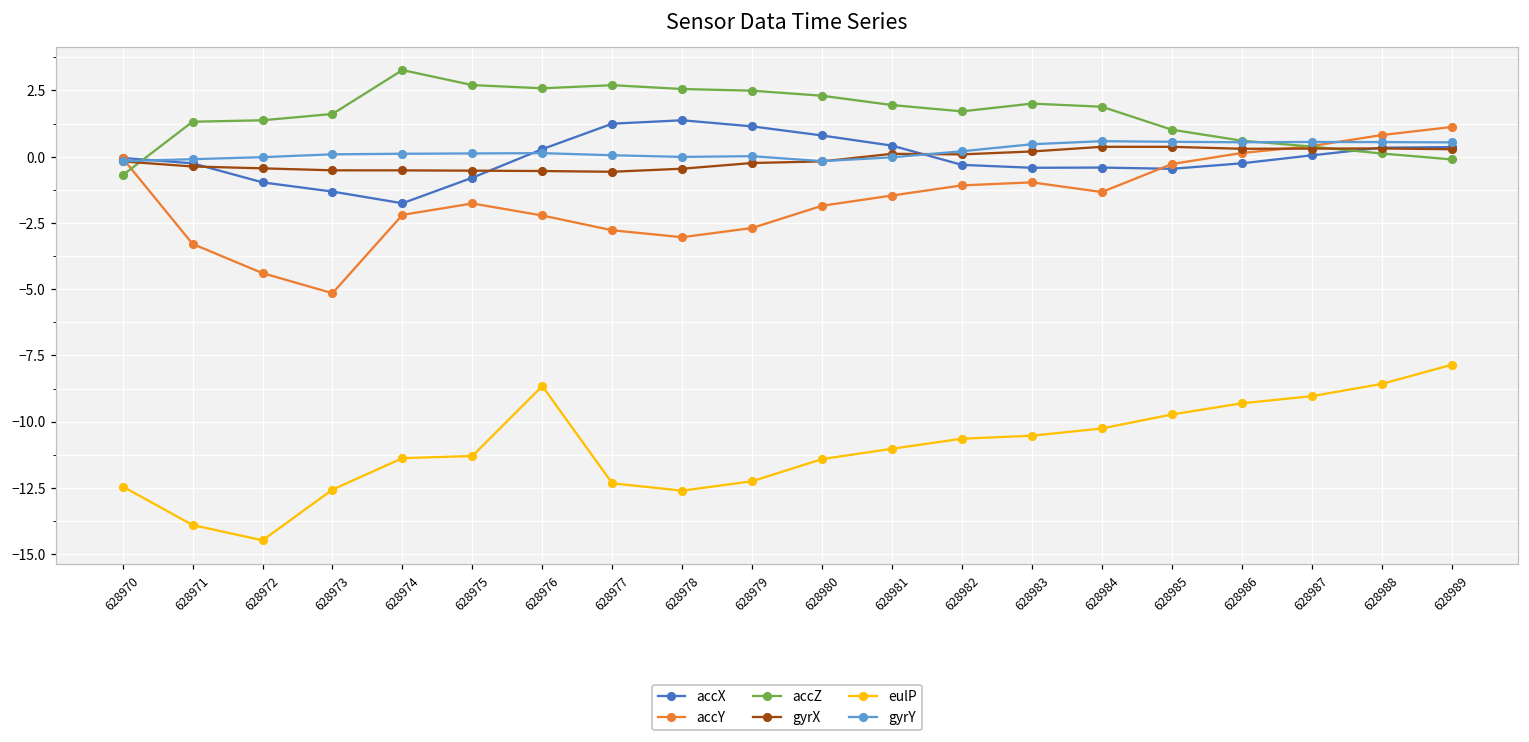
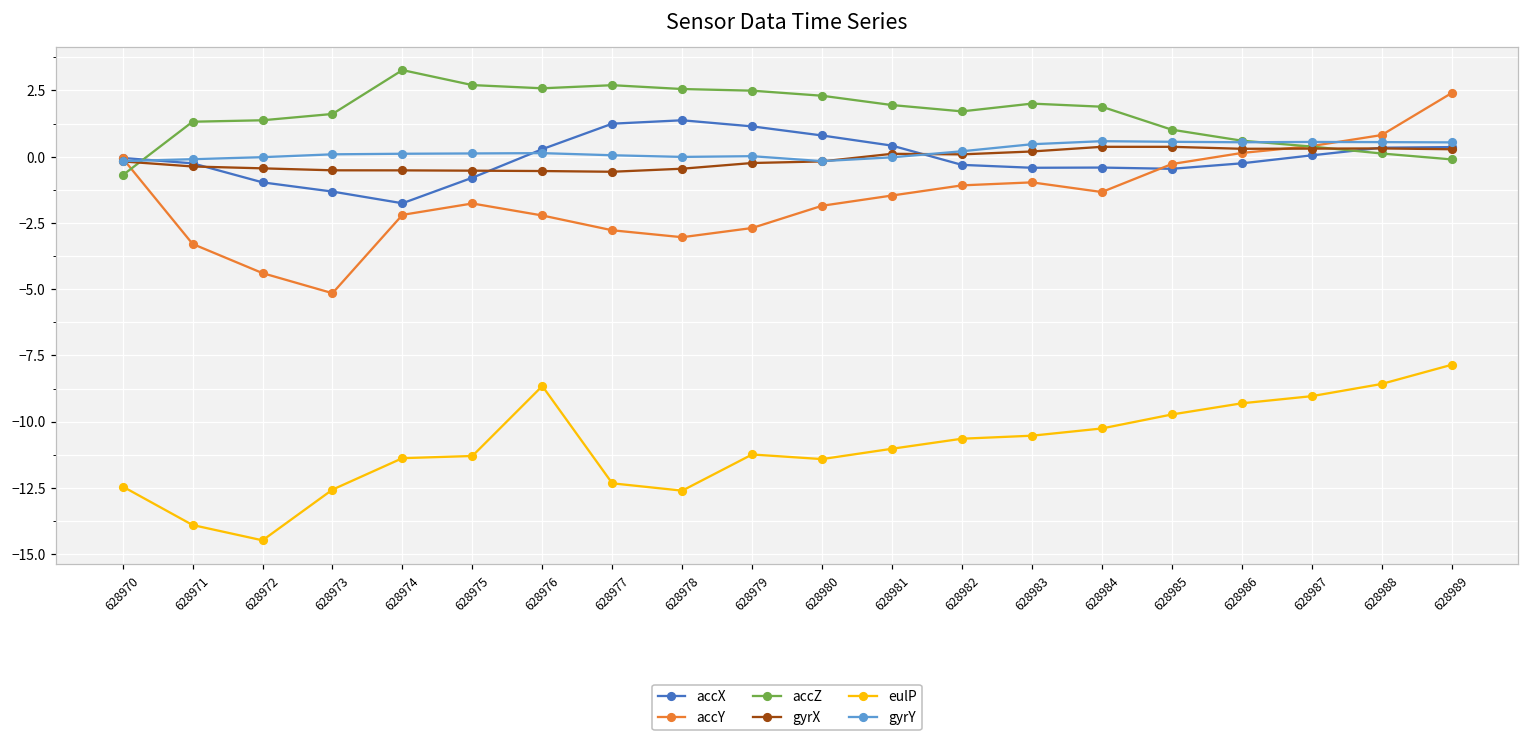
  {
    "accY": {
      "628971": -3.3,
      "628972": -4.4,
      "628973": -5.2,
      "628974": -2.2,
      "628975": -1.8,
      "628976": -2.2,
      "628977": -2.8,
      "628978": -3.0,
      "628979": -2.7,
      "628980": -1.9,
      "628981": -1.5,
      "628982": -1.1,
      "628983": -1.0,
      "628984": -1.3,
      "628985": -0.3,
      "628986": 0.1,
      "628988": 0.8,
-     "628989": 1.1
+     "628989": 2.4
    },
    "accZ": {
      "628970": -0.7,
      "628971": 1.3,
      "628972": 1.4,
      "628973": 1.6,
      "628974": 3.3,
      "628975": 2.7,
      "628976": 2.6,
      "628977": 2.7,
      "628978": 2.6,
      "628979": 2.5,
      "628980": 2.3,
      "628981": 1.9,
      "628982": 1.7,
      "628983": 2.0,
      "628984": 1.9,
      "628985": 1.0,
      "628988": 0.1,
      "628989": -0.1
    },
    "gyrX": {
      "628971": -0.4,
      "628972": -0.4,
      "628973": -0.5,
      "628974": -0.5,
      "628975": -0.5,
      "628976": -0.5,
      "628977": -0.6,
      "628978": -0.5,
      "628979": -0.2,
      "628981": 0.1,
      "628982": 0.1,
      "628983": 0.2,
      "628984": 0.4,
      "628985": 0.4,
      "628986": 0.3
    },
    "eulP": {
      "628970": -12.4,
      "628971": -13.9,
      "628972": -14.5,
      "628973": -12.6,
      "628974": -11.4,
      "628975": -11.3,
      "628976": -8.7,
      "628977": -12.3,
      "628978": -12.6,
-     "628979": -12.3,
+     "628979": -11.2,
      "628980": -11.4,
      "628981": -11.0,
      "628982": -10.6,
      "628983": -10.5,
      "628984": -10.3,
      "628985": -9.7,
      "628986": -9.3,
      "628987": -9.0,
      "628988": -8.6,
      "628989": -7.9
    }
  }
